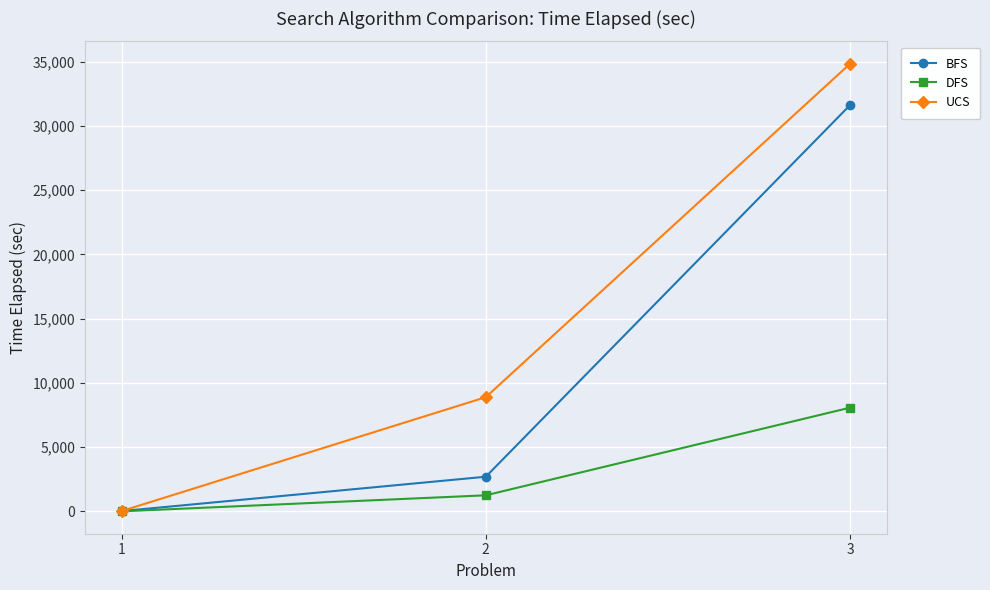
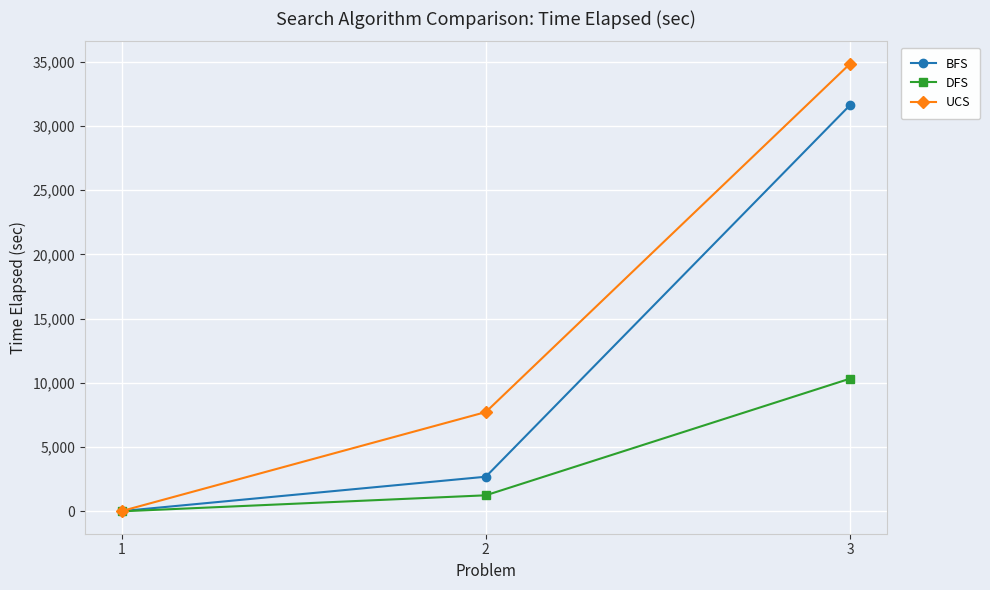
  {
    "BFS": {
      "2": "2,700",
      "3": "31,600"
    },
    "DFS": {
      "2": "1,300",
-     "3": "8,100"
+     "3": "10,300"
    },
    "UCS": {
-     "2": "8,900",
+     "2": "7,700",
      "3": "34,800"
    }
  }
